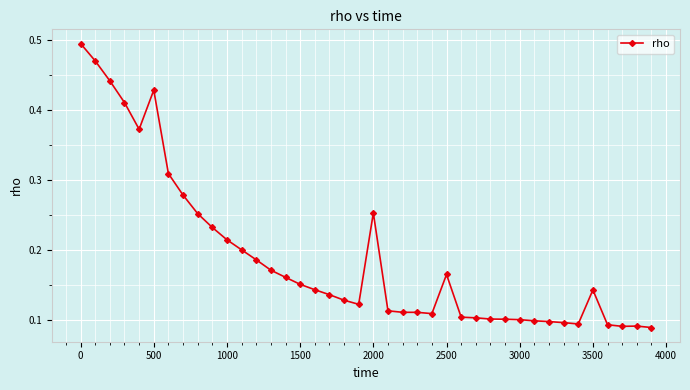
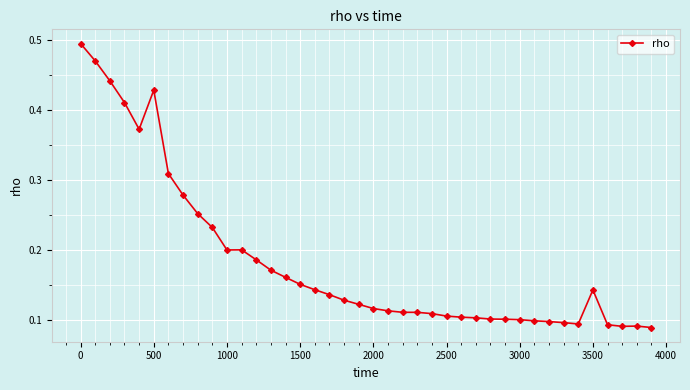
  {
    "0": 0.49,
    "500": 0.43,
-   "1000": 0.21,
+   "1000": 0.20,
    "1500": 0.15,
-   "2000": 0.25,
-   "2500": 0.17,
+   "2000": 0.12,
+   "2500": 0.11,
    "3000": 0.10,
    "3500": 0.14
  }
